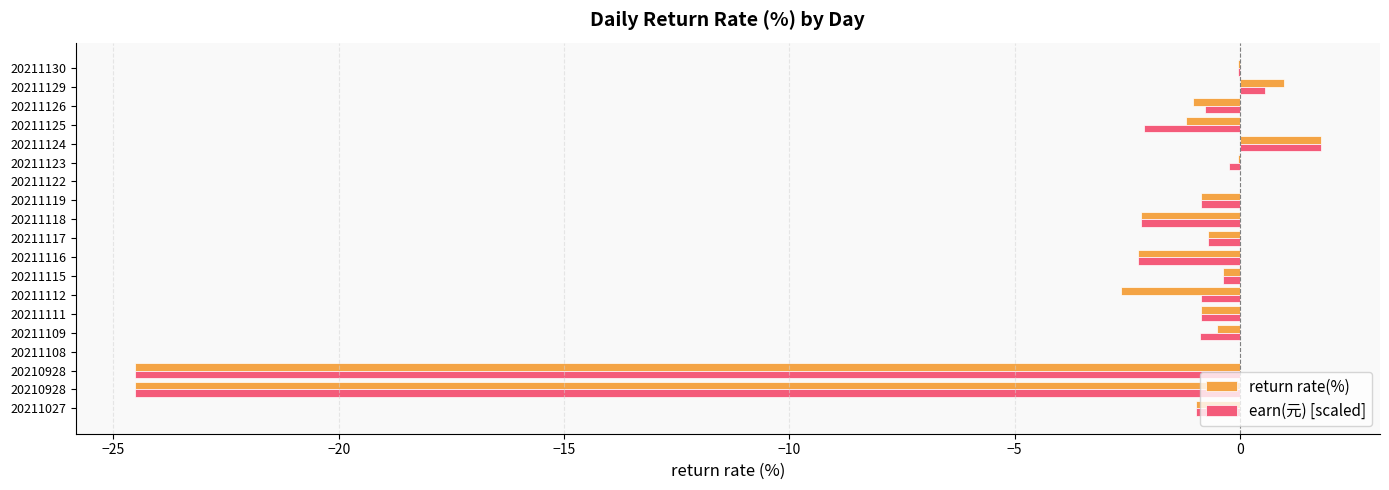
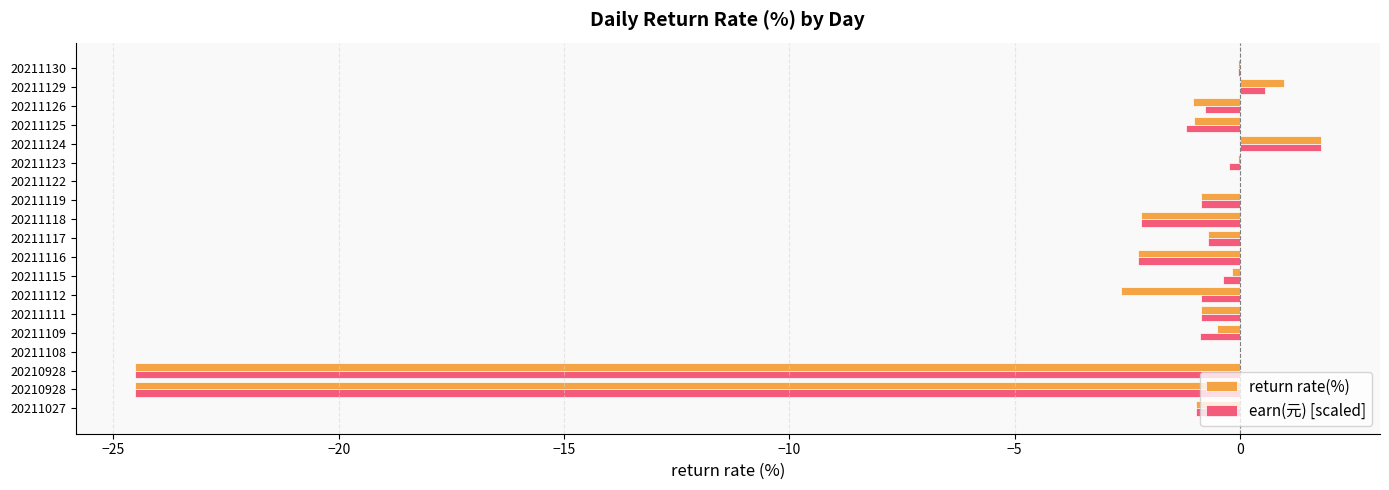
  {
    "return rate(%)": {
      "20211129": 1.0,
      "20211126": -1.0,
-     "20211125": -1.2,
+     "20211125": -1.0,
      "20211124": 1.8,
      "20211122": 0.0,
      "20211119": -0.9,
      "20211118": -2.2,
      "20211117": -0.7,
      "20211116": -2.3,
-     "20211115": -0.4,
+     "20211115": -0.2,
      "20211112": -2.6,
      "20211111": -0.9,
      "20211109": -0.5,
      "20211108": 0.0,
      "20211027": -1.0
    },
    "earn(元) [scaled]": {
      "20211129": 0.6,
      "20211126": -0.8,
-     "20211125": -2.1,
+     "20211125": -1.2,
      "20211124": 1.8,
      "20211123": -0.2,
      "20211122": 0.0,
      "20211119": -0.9,
      "20211118": -2.2,
      "20211117": -0.7,
      "20211116": -2.3,
      "20211115": -0.4,
      "20211112": -0.9,
      "20211111": -0.9,
      "20211109": -0.9,
      "20211108": 0.0,
      "20211027": -1.0
    }
  }
